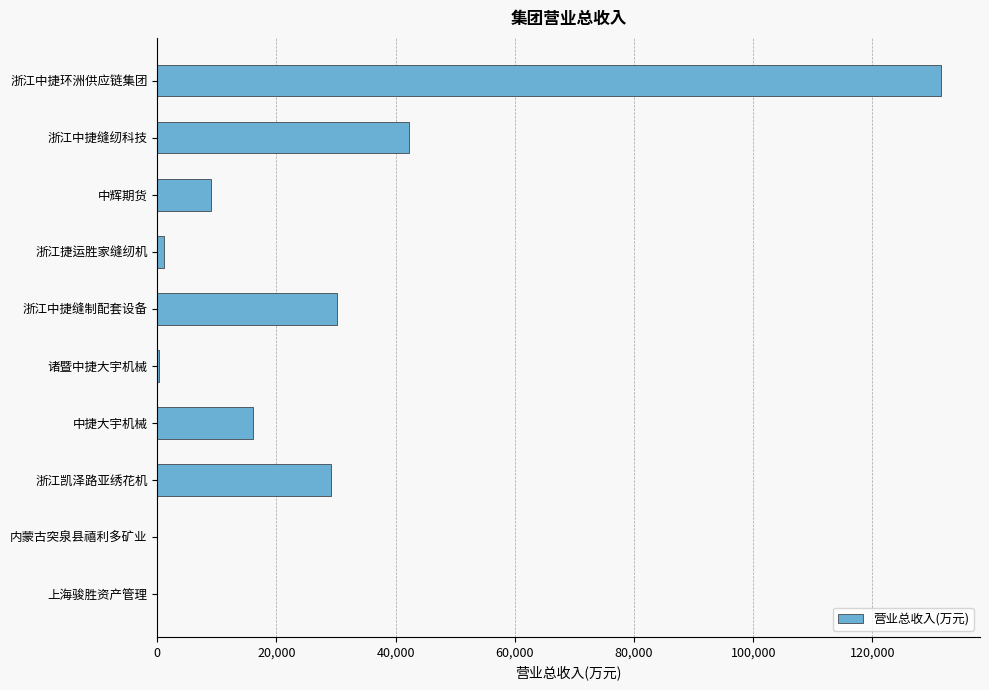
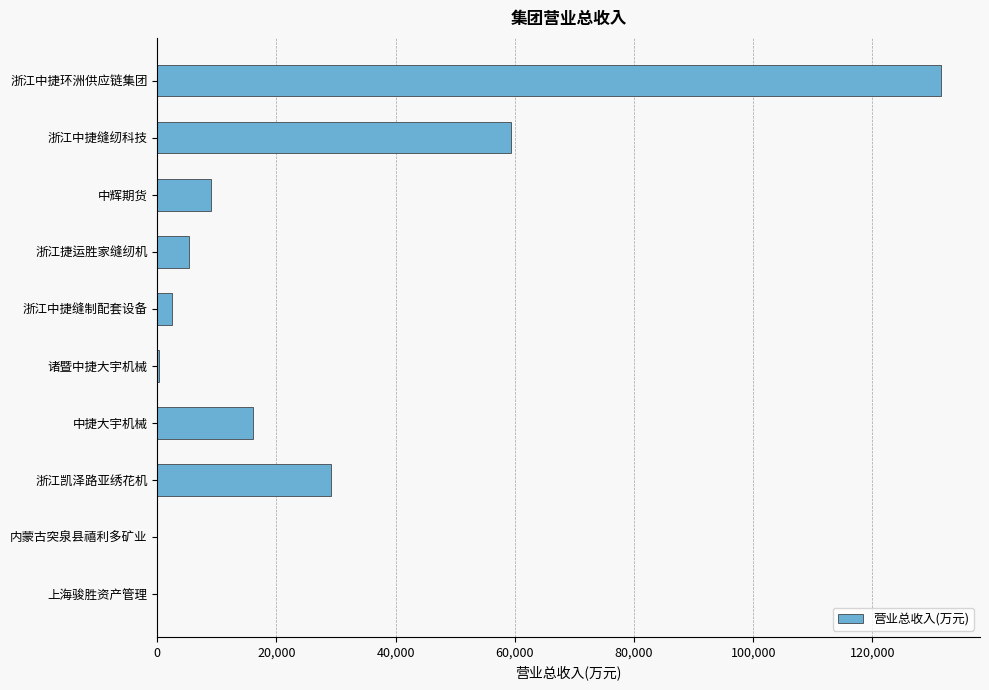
  {
    "浙江中捷环洲供应链集团": "131,000",
-   "浙江中捷缝纫科技": "42,000",
+   "浙江中捷缝纫科技": "59,000",
    "中辉期货": "9,000",
-   "浙江捷运胜家缝纫机": "1,000",
-   "浙江中捷缝制配套设备": "30,000",
+   "浙江捷运胜家缝纫机": "5,000",
+   "浙江中捷缝制配套设备": "2,000",
    "中捷大宇机械": "16,000",
    "浙江凯泽路亚绣花机": "29,000",
    "内蒙古突泉县禧利多矿业": "0",
    "上海骏胜资产管理": "0"
  }
